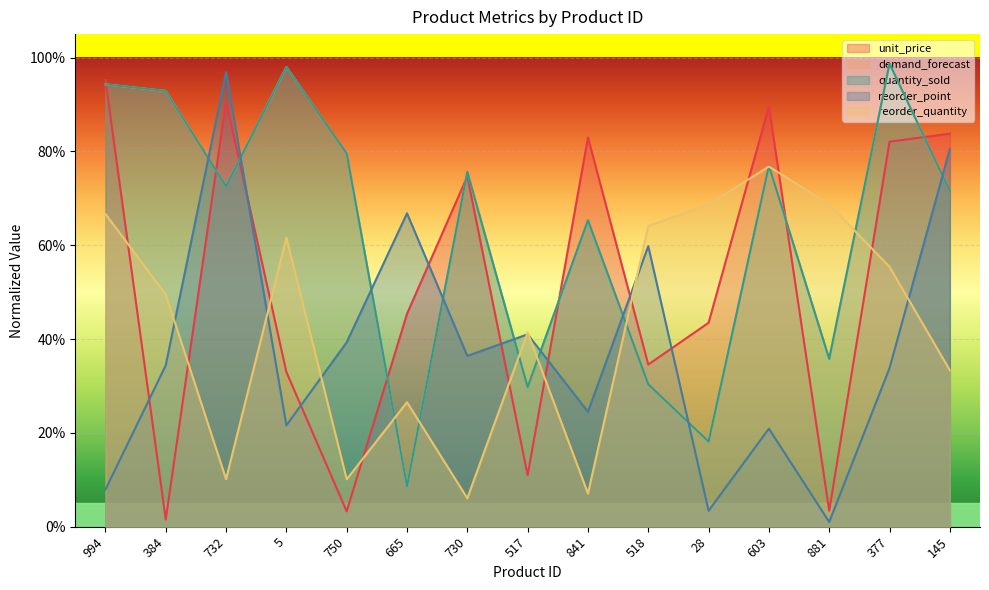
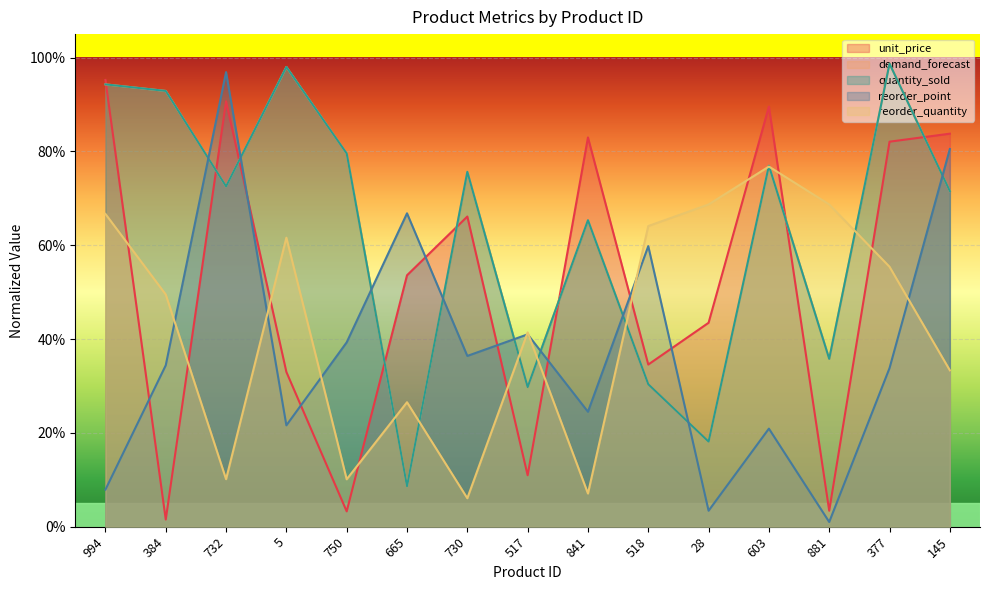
  {
    "unit_price": {
      "994": "95%",
      "732": "91%",
      "5": "33%",
-     "665": "45%",
-     "730": "75%",
+     "665": "54%",
+     "730": "66%",
      "517": "11%",
      "841": "83%",
      "518": "35%",
      "28": "43%",
      "603": "90%",
      "377": "82%",
      "145": "84%"
    },
    "reorder_quantity": {
      "994": "67%",
      "384": "49%",
      "732": "10%",
      "5": "62%",
      "750": "10%",
      "665": "27%",
      "730": "6%",
      "841": "7%",
      "518": "64%",
      "28": "69%",
      "881": "69%",
      "377": "55%",
      "145": "33%"
    }
  }
